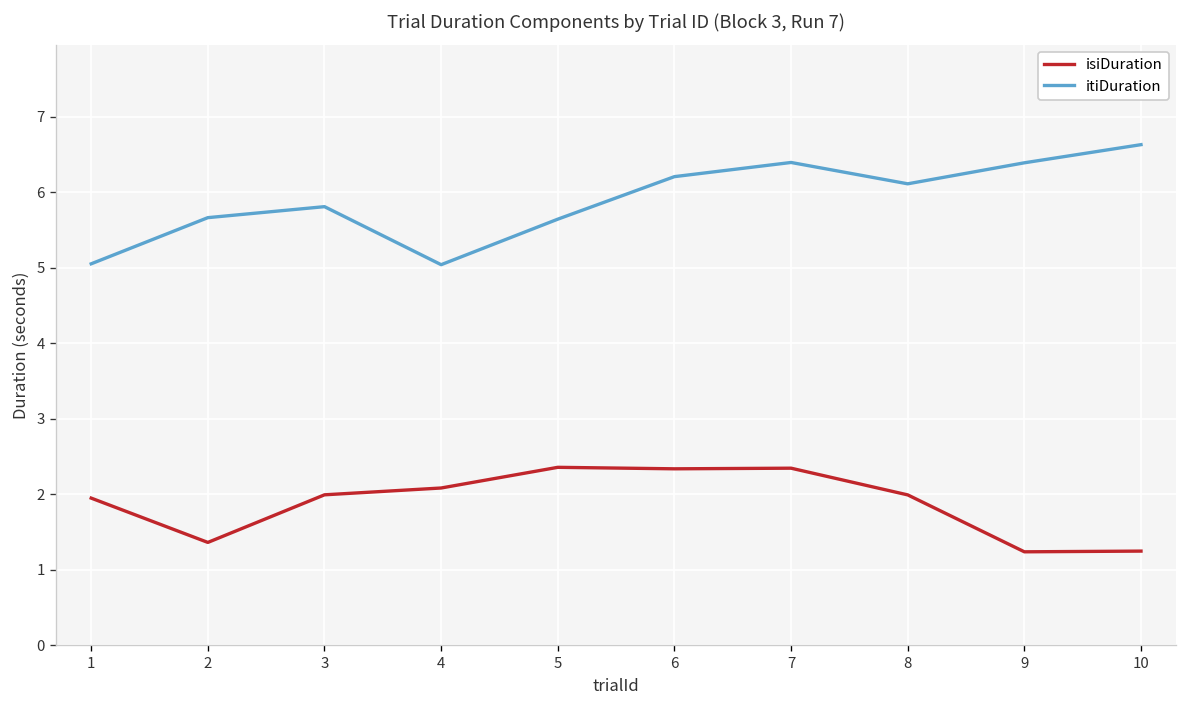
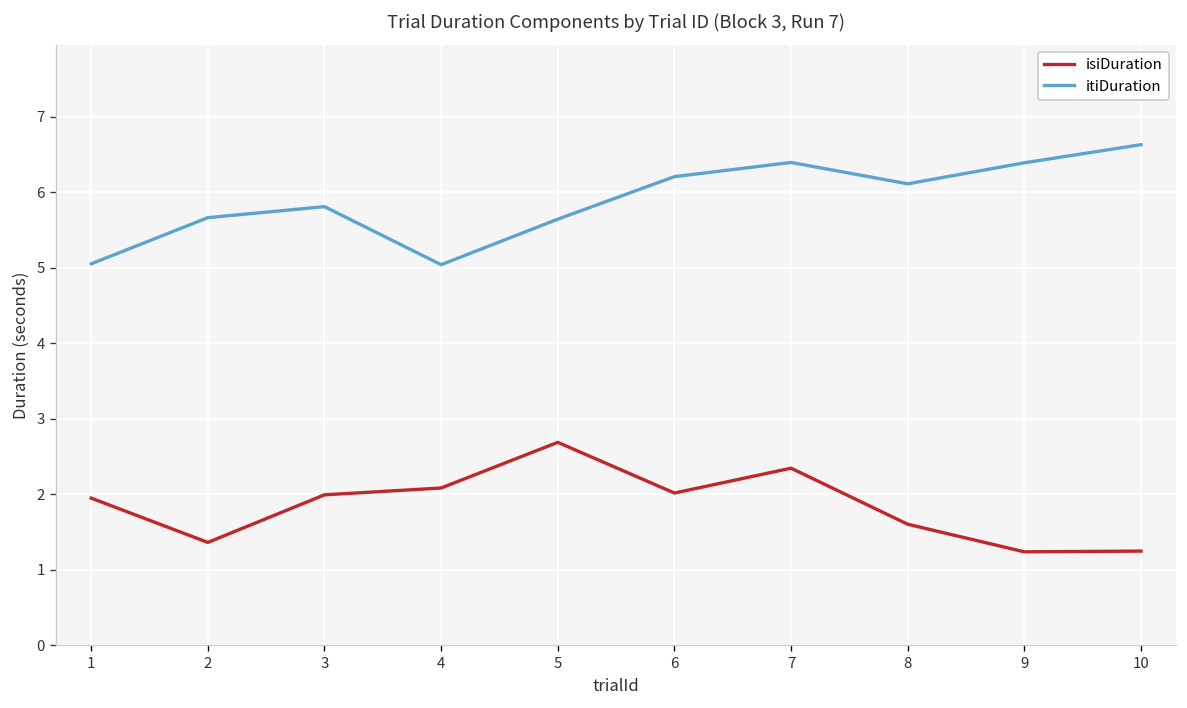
  {
    "isiDuration": {
      "1": 1.9,
      "2": 1.4,
      "3": 2.0,
      "4": 2.1,
-     "5": 2.4,
-     "6": 2.3,
+     "5": 2.7,
+     "6": 2.0,
      "7": 2.3,
-     "8": 2.0,
+     "8": 1.6,
      "9": 1.2,
      "10": 1.2
    },
    "itiDuration": {
      "1": 5.1,
      "2": 5.7,
      "3": 5.8,
      "4": 5.0,
      "5": 5.6,
      "6": 6.2,
      "7": 6.4,
      "8": 6.1,
      "9": 6.4,
      "10": 6.6
    }
  }
